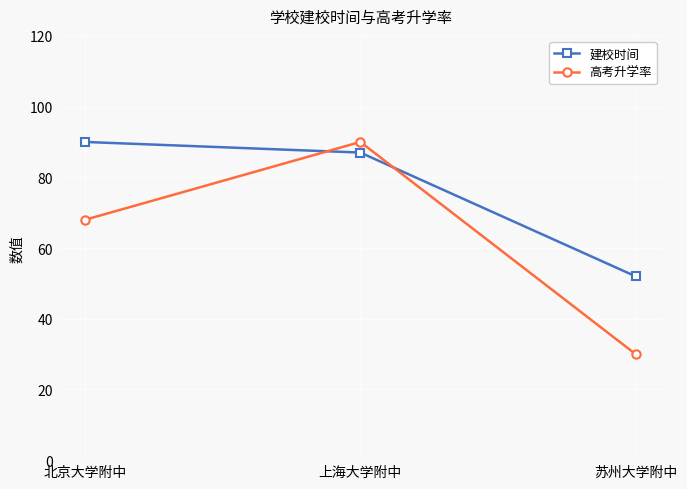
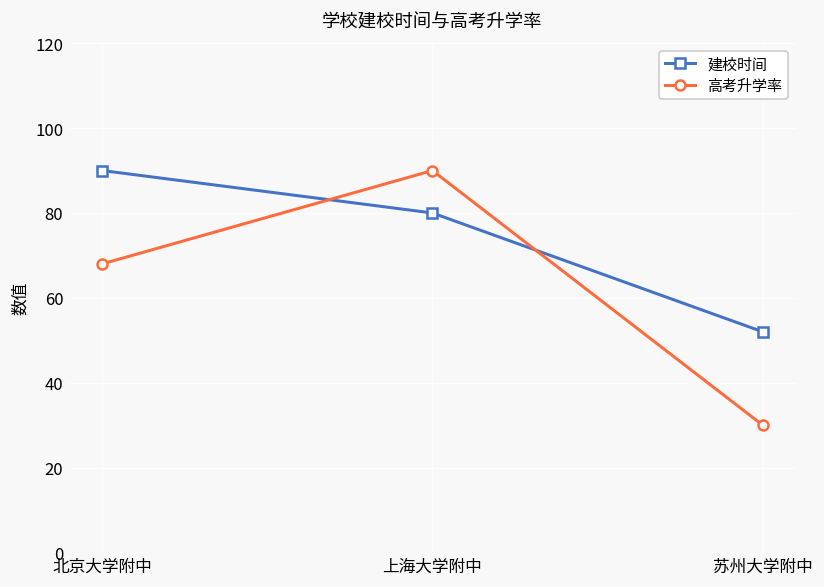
  {
    "建校时间": {
      "北京大学附中": 90,
-     "上海大学附中": 87,
+     "上海大学附中": 80,
      "苏州大学附中": 52
    },
    "高考升学率": {
      "北京大学附中": 68,
      "上海大学附中": 90,
      "苏州大学附中": 30
    }
  }
